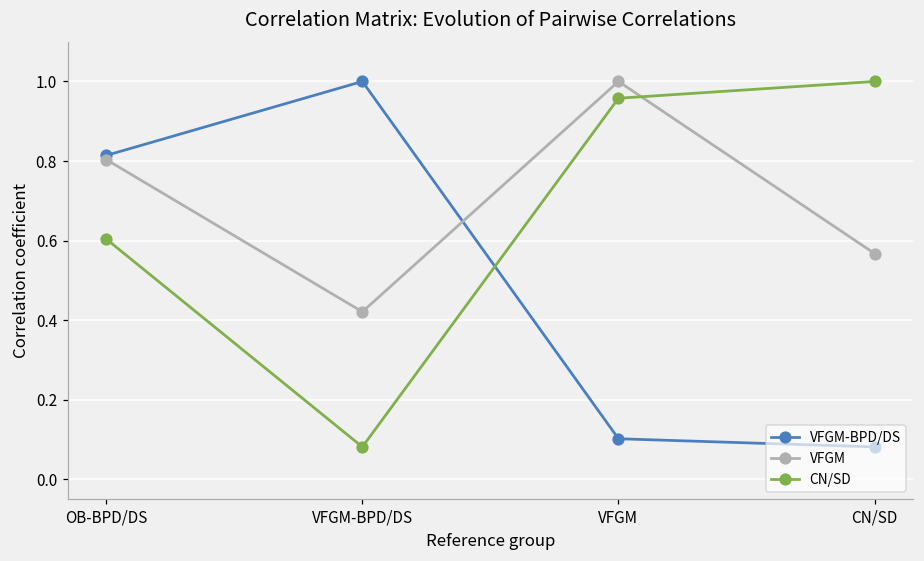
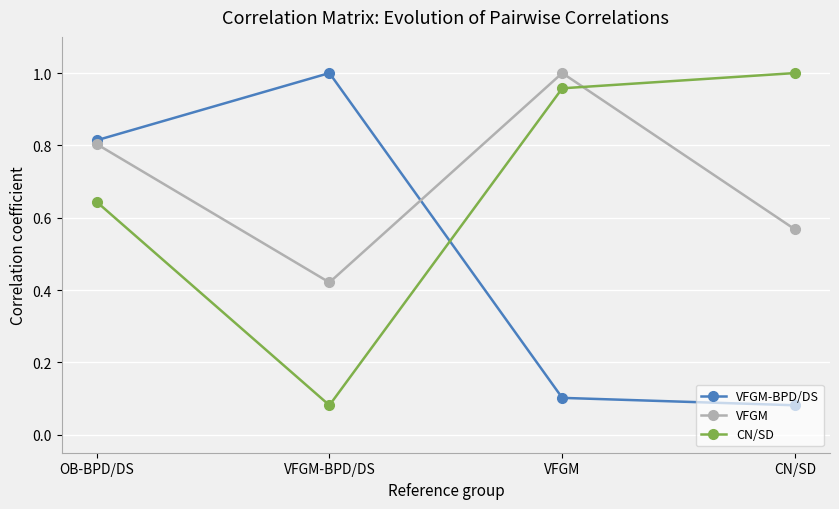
  {
    "VFGM-BPD/DS": {
      "OB-BPD/DS": 0.81,
      "VFGM-BPD/DS": 1.00,
      "VFGM": 0.10
    },
    "VFGM": {
      "OB-BPD/DS": 0.80,
      "VFGM-BPD/DS": 0.42,
      "VFGM": 1.00,
      "CN/SD": 0.57
    },
    "CN/SD": {
-     "OB-BPD/DS": 0.60,
+     "OB-BPD/DS": 0.64,
      "VFGM-BPD/DS": 0.08,
      "VFGM": 0.96,
      "CN/SD": 1.00
    }
  }
